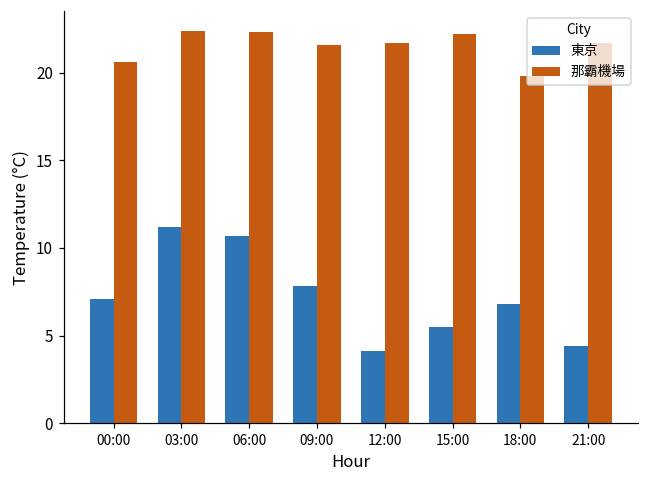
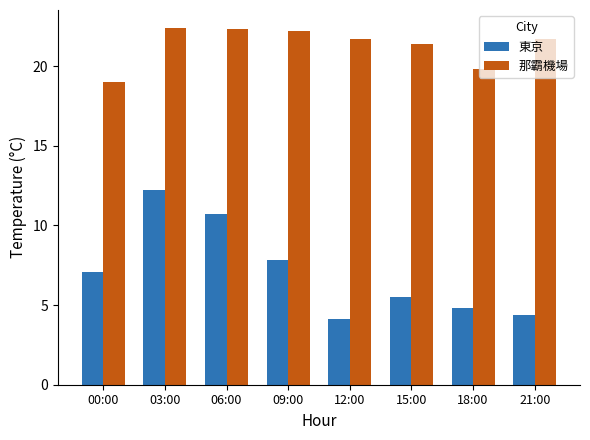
  {
    "東京": {
      "00:00": 7.1,
-     "03:00": 11.2,
+     "03:00": 12.2,
      "06:00": 10.7,
      "09:00": 7.8,
      "12:00": 4.1,
      "15:00": 5.5,
-     "18:00": 6.8,
+     "18:00": 4.8,
      "21:00": 4.4
    },
    "那霸機場": {
-     "00:00": 20.6,
+     "00:00": 19.0,
      "03:00": 22.4,
      "06:00": 22.3,
-     "09:00": 21.6,
+     "09:00": 22.2,
      "12:00": 21.7,
-     "15:00": 22.2
+     "15:00": 21.4
    }
  }
